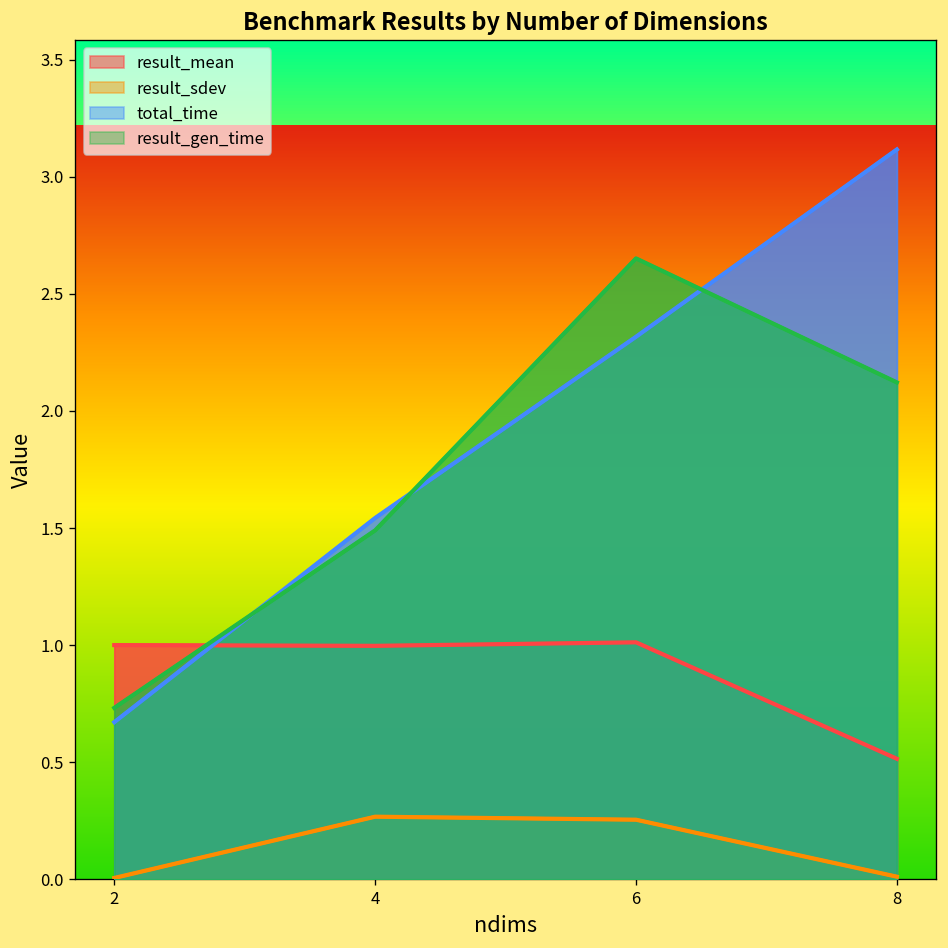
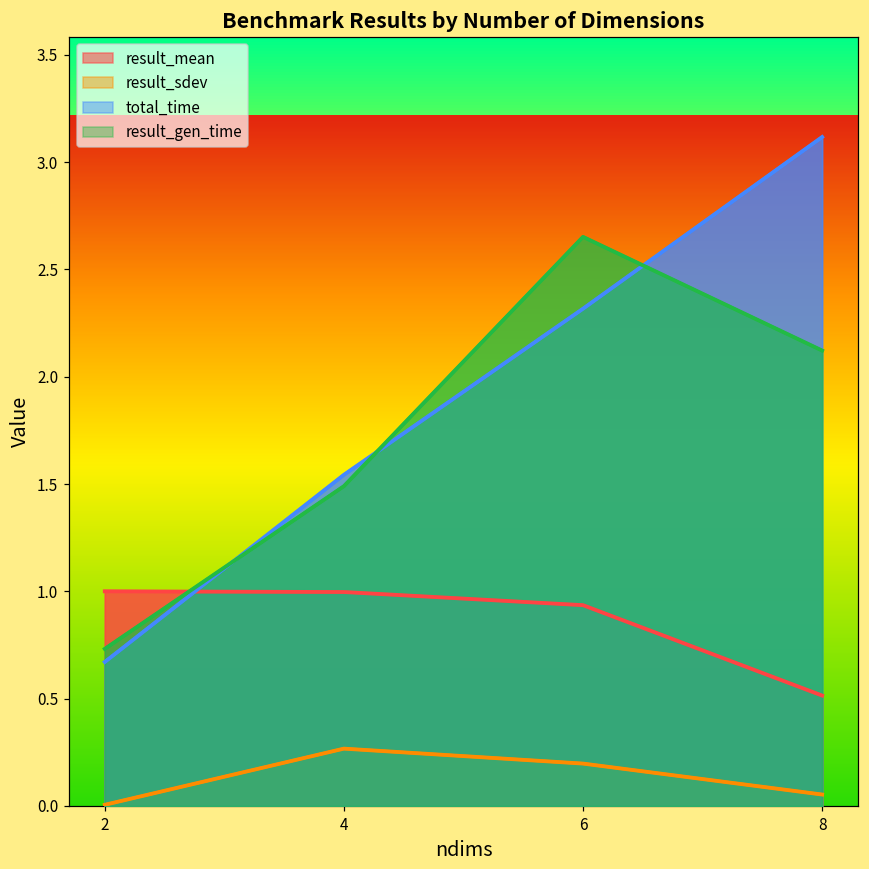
  {
    "result_mean": {
      "2": 1.00,
      "4": 1.00,
-     "6": 1.01,
+     "6": 0.94,
      "8": 0.51
    },
    "result_sdev": {
      "2": 0.01,
      "4": 0.27,
-     "6": 0.25,
-     "8": 0.01
+     "6": 0.20,
+     "8": 0.05
    },
    "total_time": {
      "2": 0.67,
      "4": 1.54,
      "6": 2.32,
      "8": 3.12
    },
    "result_gen_time": {
      "2": 0.73,
      "4": 1.49,
      "6": 2.65,
      "8": 2.12
    }
  }
